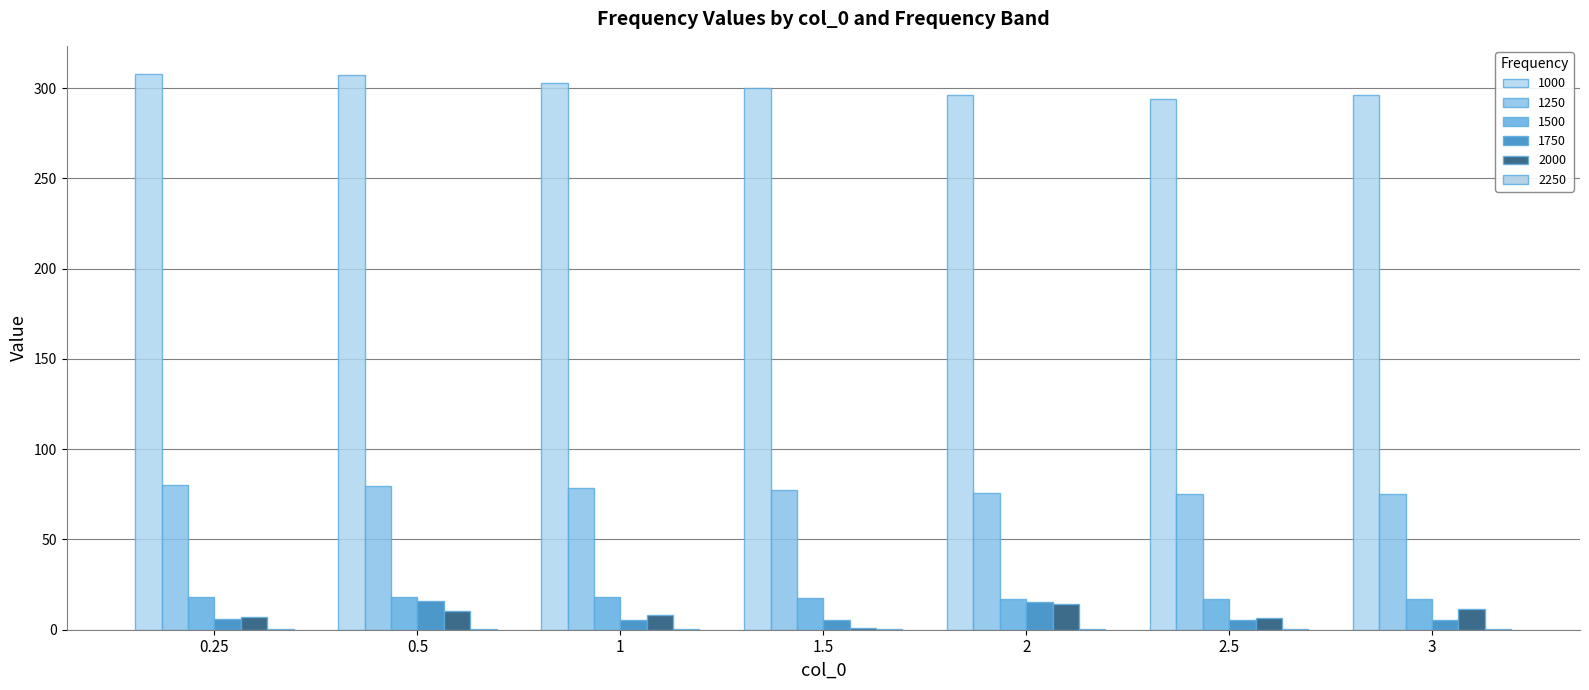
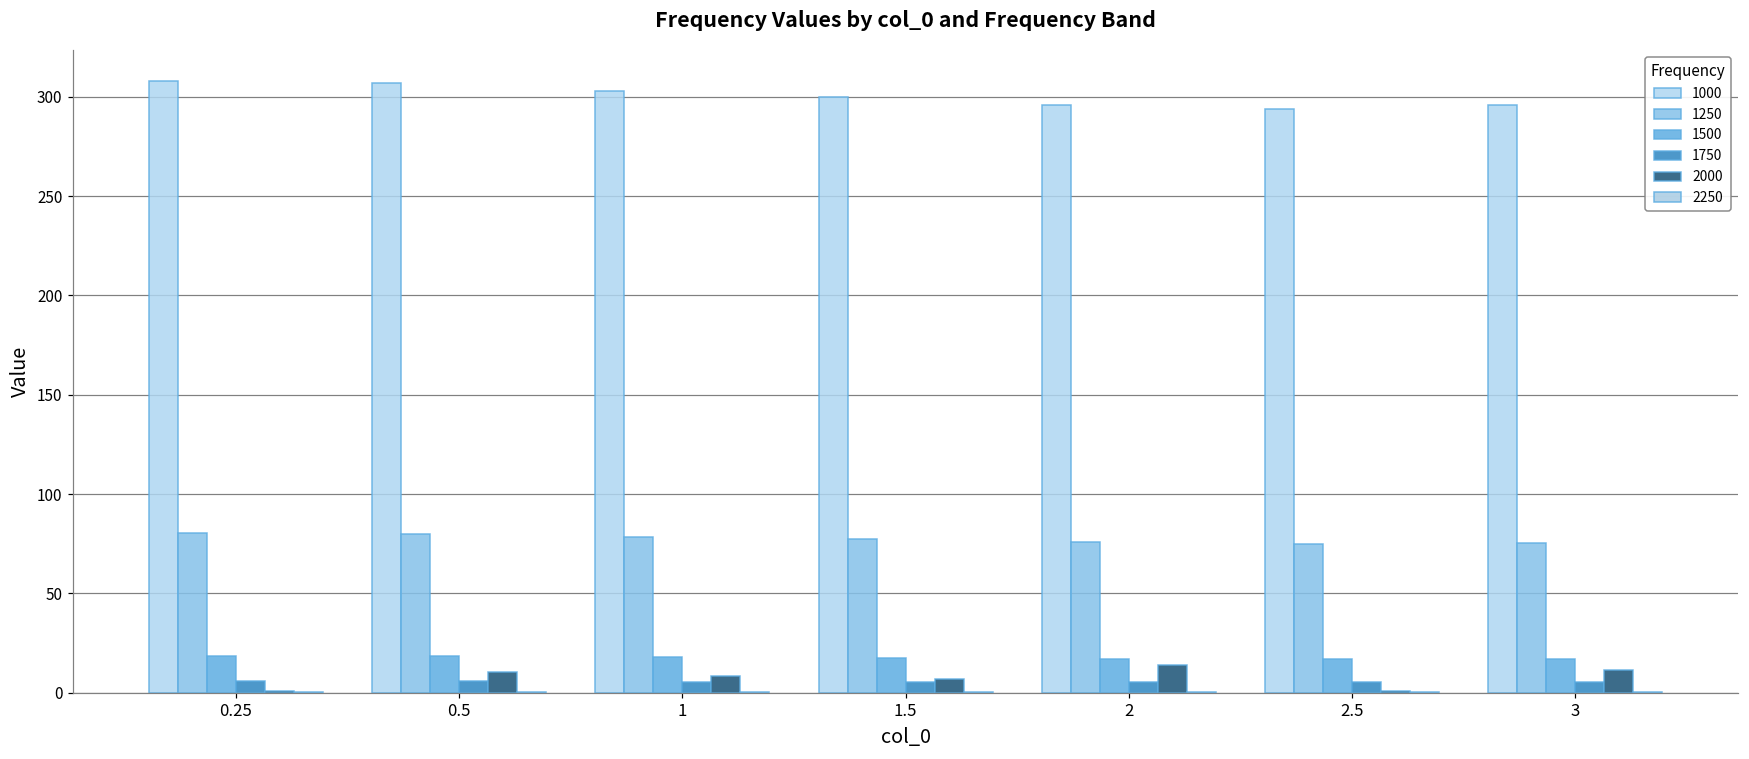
  {
    "1750": {
      "0.25": 6,
-     "0.5": 16,
+     "0.5": 6,
      "1": 6,
      "1.5": 5,
-     "2": 16,
+     "2": 5,
      "2.5": 5,
      "3": 5
    },
    "2000": {
-     "0.25": 7,
+     "0.25": 1,
      "0.5": 10,
      "1": 8,
-     "1.5": 1,
+     "1.5": 7,
      "2": 14,
-     "2.5": 6,
+     "2.5": 1,
      "3": 11
    }
  }
